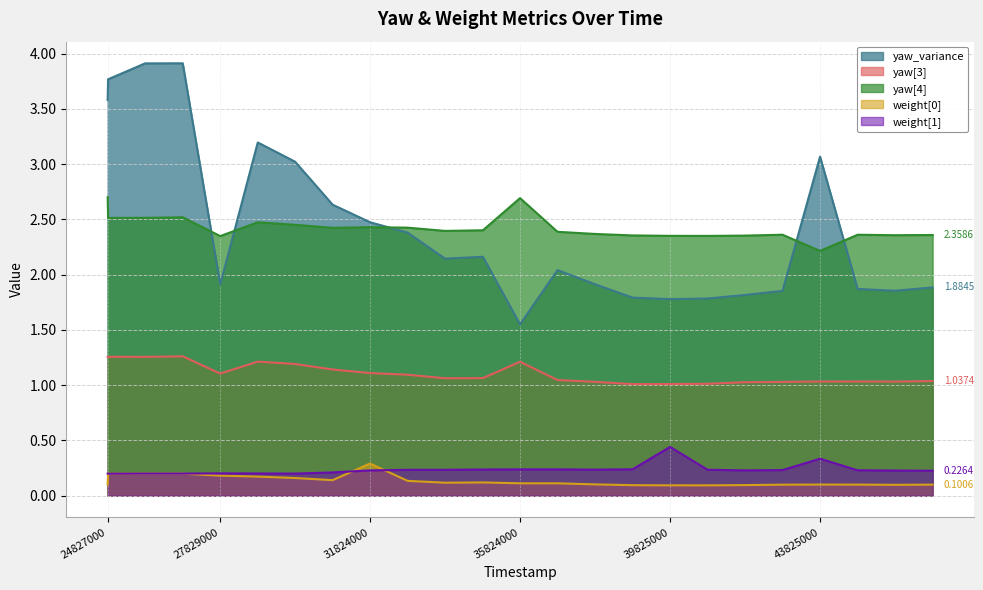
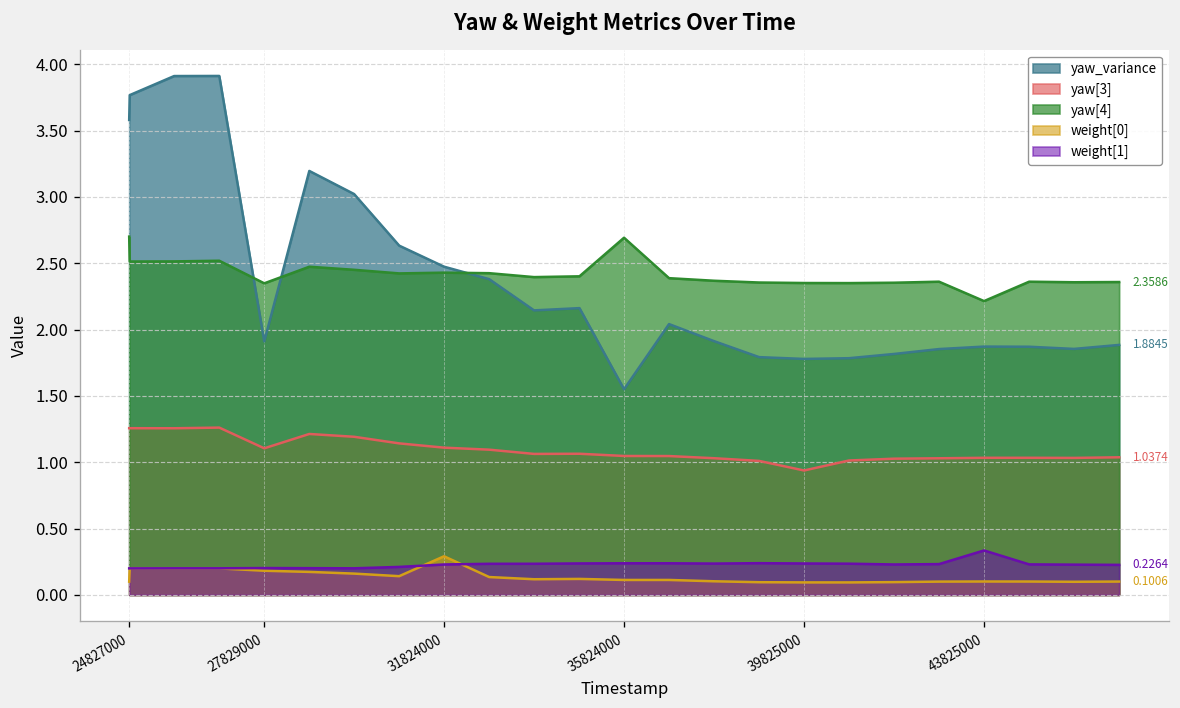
  {
    "yaw_variance": {
      "24827000": 3.58,
      "27829000": 1.91,
      "31824000": 2.47,
      "35824000": 1.55,
      "39825000": 1.78,
-     "43825000": 3.07
+     "43825000": 1.87
    },
    "yaw[3]": {
      "24827000": 1.26,
      "27829000": 1.11,
      "31824000": 1.11,
-     "35824000": 1.21,
-     "39825000": 1.01,
+     "35824000": 1.05,
+     "39825000": 0.94,
      "43825000": 1.03
    },
    "yaw[4]": {
      "24827000": 2.70,
      "27829000": 2.35,
      "31824000": 2.43,
      "35824000": 2.69,
      "39825000": 2.35,
      "43825000": 2.21
    },
    "weight[0]": {
      "24827000": 0.10,
      "31824000": 0.29,
      "35824000": 0.11,
      "39825000": 0.09,
      "43825000": 0.10
    },
    "weight[1]": {
      "31824000": 0.23,
      "35824000": 0.24,
-     "39825000": 0.44,
+     "39825000": 0.24,
      "43825000": 0.34
    }
  }
